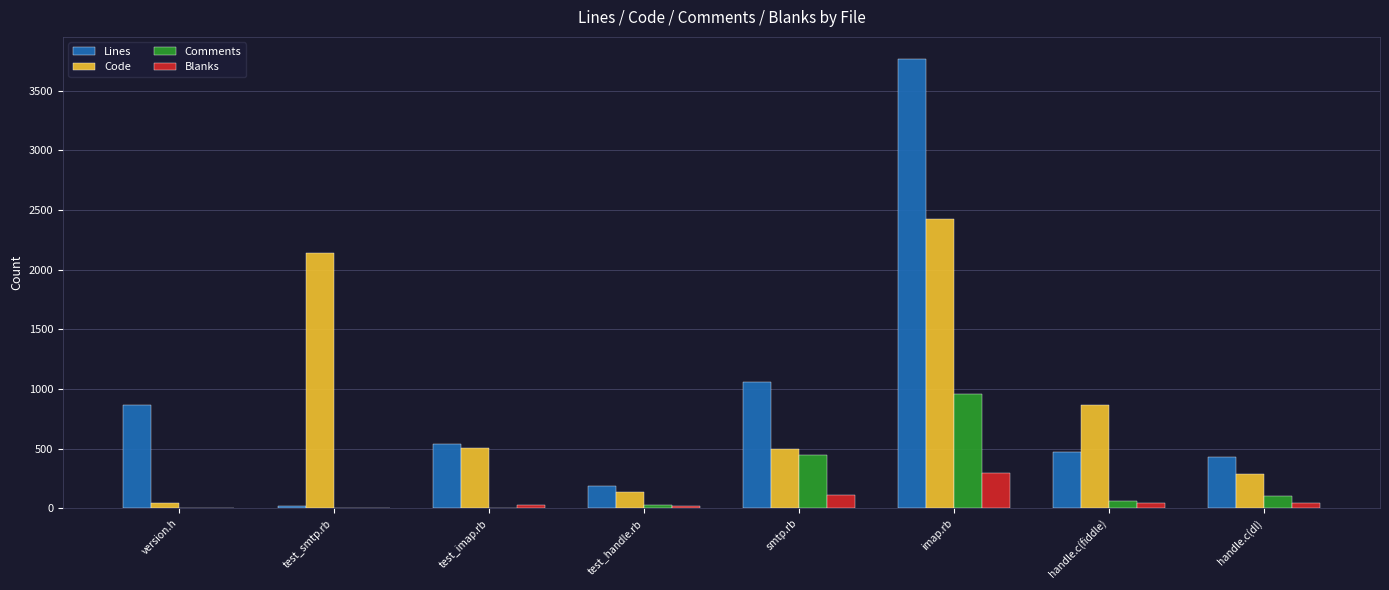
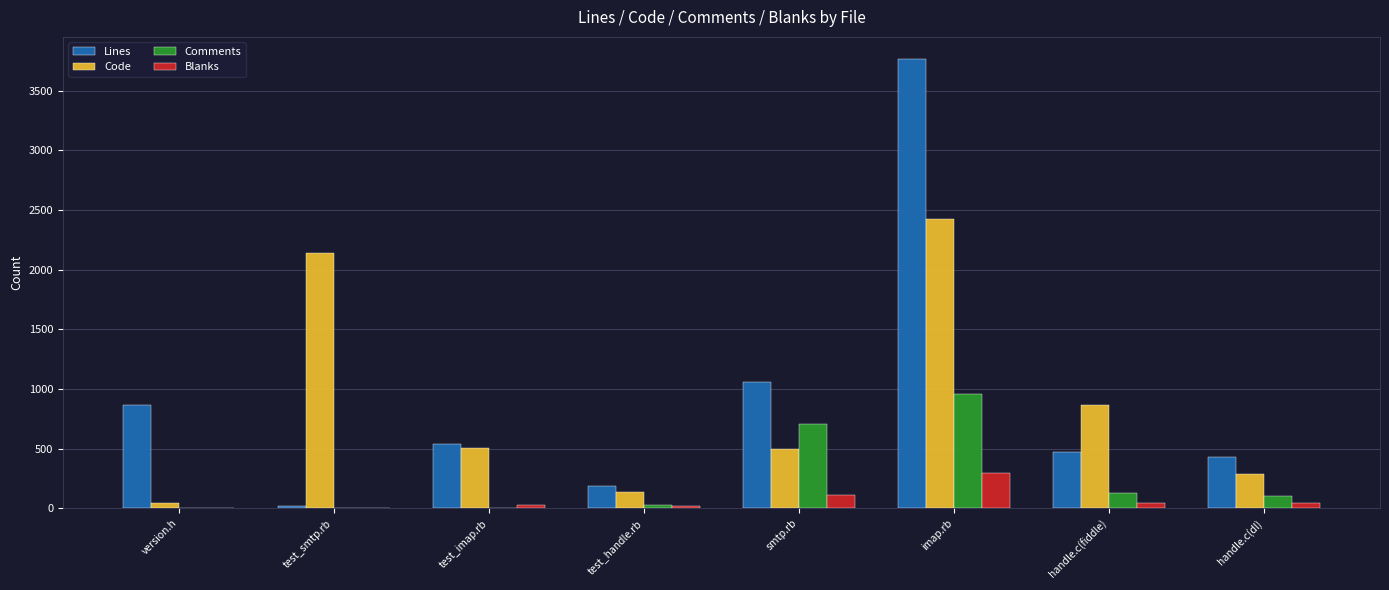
  {
    "Lines": {
      "version.h": 870,
      "test_imap.rb": 540,
      "test_handle.rb": 190,
      "smtp.rb": 1060,
      "imap.rb": 3760,
      "handle.c(fiddle)": 470,
      "handle.c(dl)": 430
    },
    "Code": {
      "version.h": 50,
      "test_smtp.rb": 2140,
      "test_imap.rb": 500,
      "test_handle.rb": 130,
      "smtp.rb": 500,
      "imap.rb": 2420,
      "handle.c(fiddle)": 870,
      "handle.c(dl)": 280
    },
    "Comments": {
      "version.h": 0,
      "test_smtp.rb": 0,
      "test_handle.rb": 30,
-     "smtp.rb": 450,
+     "smtp.rb": 710,
      "imap.rb": 960,
-     "handle.c(fiddle)": 60,
+     "handle.c(fiddle)": 130,
      "handle.c(dl)": 100
    },
    "Blanks": {
      "test_imap.rb": 30,
      "test_handle.rb": 20,
      "smtp.rb": 120,
      "imap.rb": 300,
      "handle.c(fiddle)": 50,
      "handle.c(dl)": 40
    }
  }
